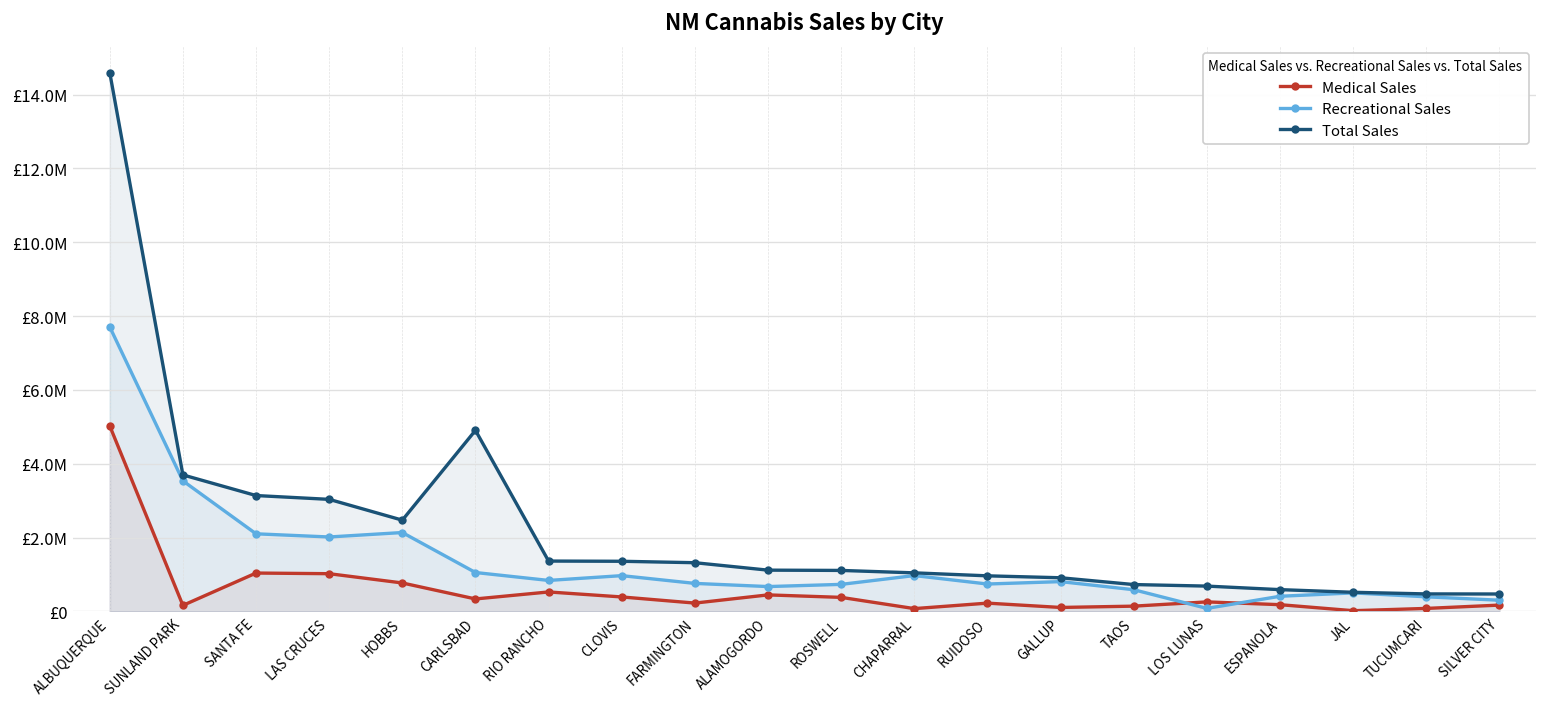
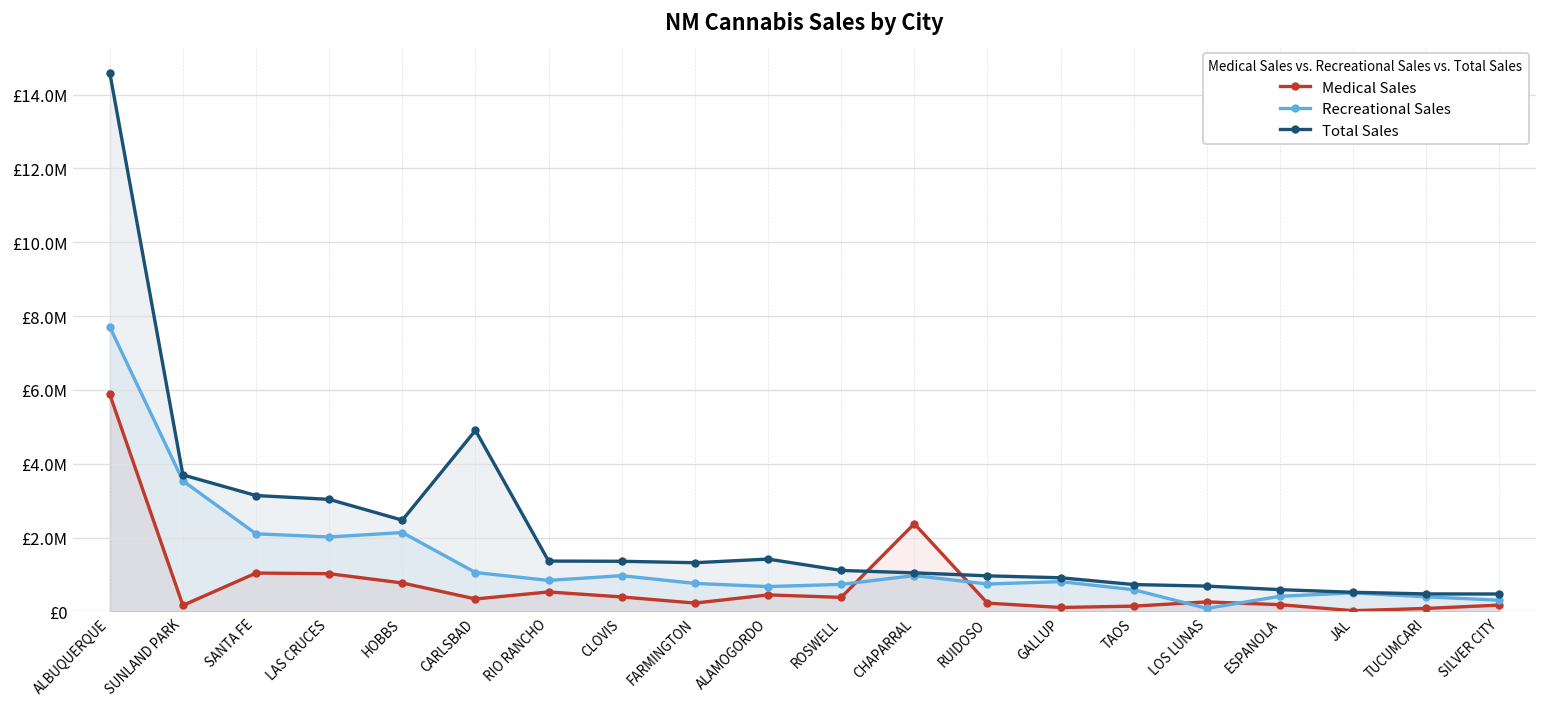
  {
    "Medical Sales": {
-     "ALBUQUERQUE": "£5000000",
+     "ALBUQUERQUE": "£5900000",
      "SUNLAND PARK": "£200000",
      "SANTA FE": "£1000000",
      "LAS CRUCES": "£1000000",
      "HOBBS": "£800000",
      "CARLSBAD": "£300000",
      "RIO RANCHO": "£500000",
      "CLOVIS": "£400000",
      "FARMINGTON": "£200000",
      "ALAMOGORDO": "£400000",
      "ROSWELL": "£400000",
-     "CHAPARRAL": "£100000",
+     "CHAPARRAL": "£2400000",
      "RUIDOSO": "£200000",
      "GALLUP": "£100000",
      "TAOS": "£100000",
      "LOS LUNAS": "£300000",
      "ESPANOLA": "£200000",
      "JAL": "£0",
      "TUCUMCARI": "£100000",
      "SILVER CITY": "£200000"
    },
    "Recreational Sales": {
      "ALBUQUERQUE": "£7700000",
      "SUNLAND PARK": "£3500000",
      "SANTA FE": "£2100000",
      "LAS CRUCES": "£2000000",
      "HOBBS": "£2100000",
      "CARLSBAD": "£1100000",
      "RIO RANCHO": "£800000",
      "CLOVIS": "£1000000",
      "FARMINGTON": "£800000",
      "ALAMOGORDO": "£700000",
      "ROSWELL": "£700000",
      "RUIDOSO": "£700000",
      "GALLUP": "£800000",
      "TAOS": "£600000",
      "LOS LUNAS": "£100000",
      "ESPANOLA": "£400000",
      "SILVER CITY": "£300000"
    },
    "Total Sales": {
      "ALBUQUERQUE": "£14600000",
      "SUNLAND PARK": "£3700000",
      "SANTA FE": "£3100000",
      "LAS CRUCES": "£3000000",
      "HOBBS": "£2500000",
      "CARLSBAD": "£4900000",
      "RIO RANCHO": "£1400000",
      "CLOVIS": "£1400000",
      "FARMINGTON": "£1300000",
-     "ALAMOGORDO": "£1100000",
+     "ALAMOGORDO": "£1400000",
      "ROSWELL": "£1100000",
      "RUIDOSO": "£1000000",
      "GALLUP": "£900000",
      "TAOS": "£700000",
      "LOS LUNAS": "£700000",
      "ESPANOLA": "£600000",
      "SILVER CITY": "£500000"
    }
  }
